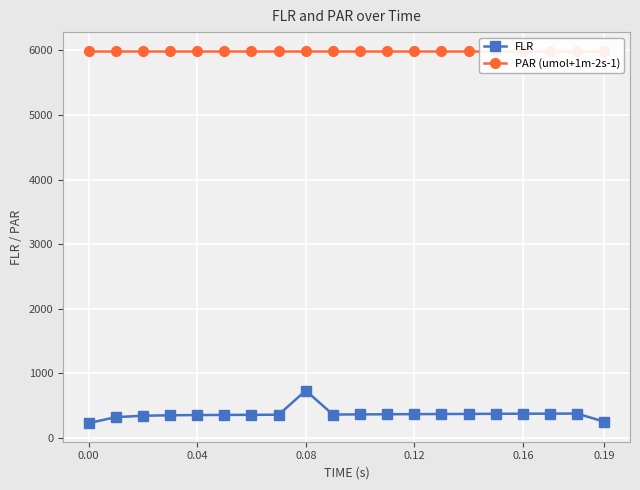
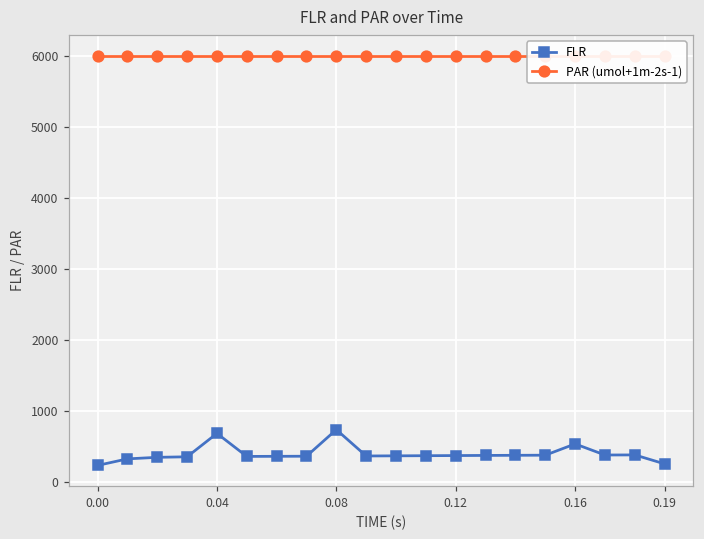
  {
    "FLR": {
      "0.00": 200,
-     "0.04": 400,
+     "0.04": 700,
      "0.08": 700,
      "0.12": 400,
-     "0.16": 400,
+     "0.16": 500,
      "0.19": 300
    },
    "PAR (umol+1m-2s-1)": {
      "0.00": 6000,
      "0.04": 6000,
      "0.08": 6000,
      "0.12": 6000
    }
  }
